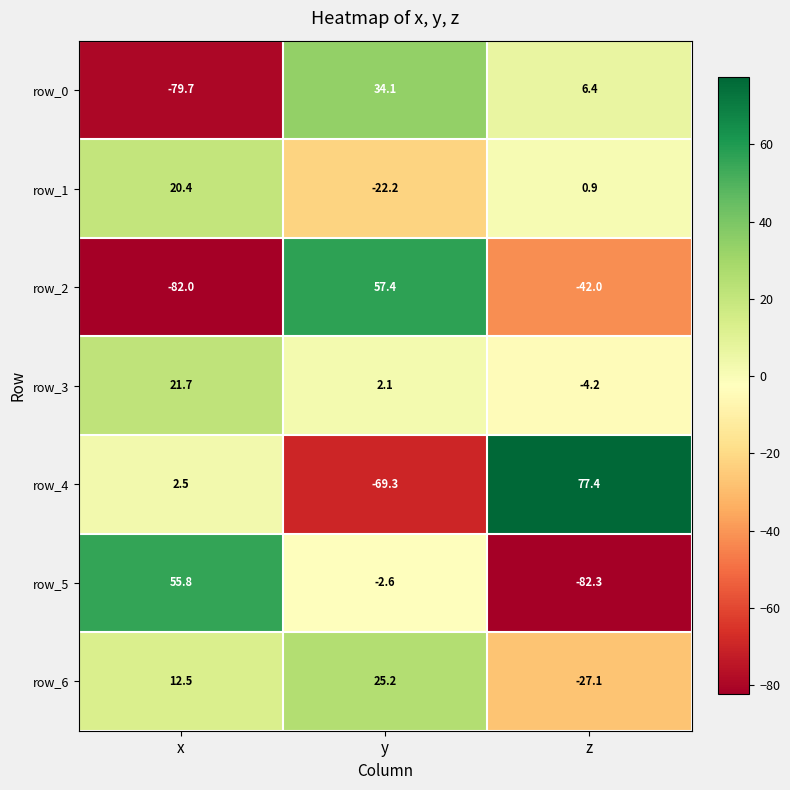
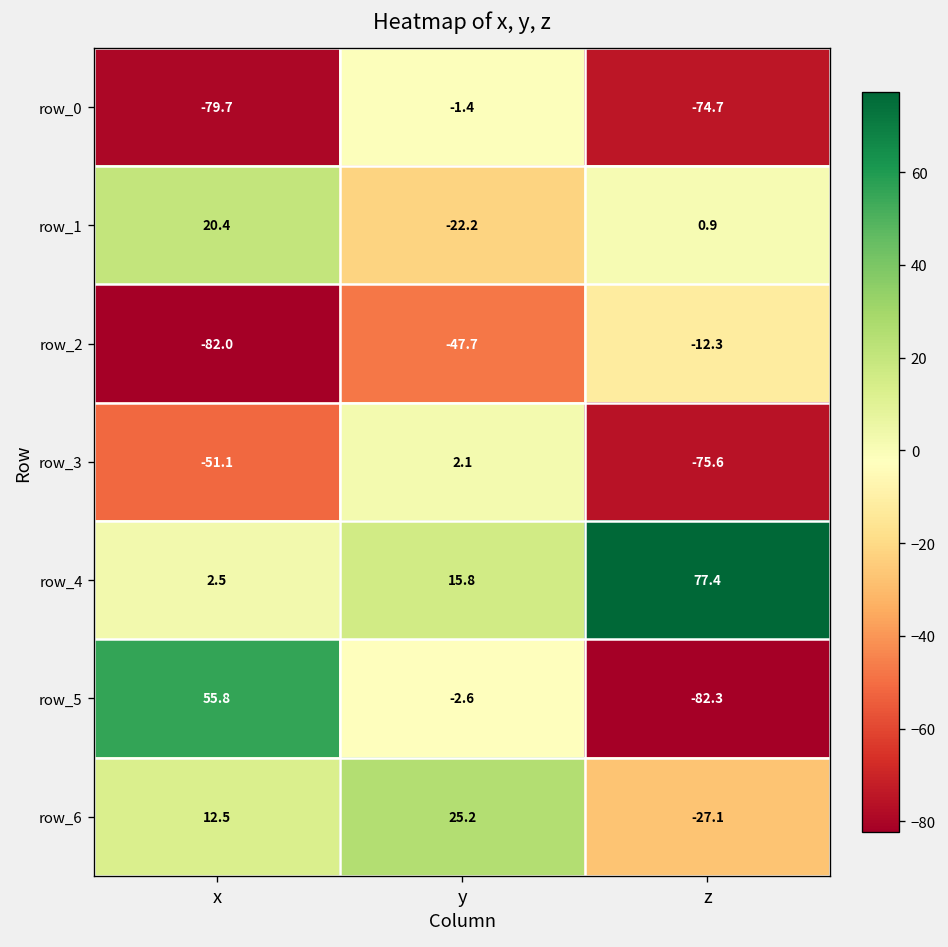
  {
    "row_0": {
      "x": -79.7,
-     "y": 34.1,
-     "z": 6.4
+     "y": -1.4,
+     "z": -74.7
    },
    "row_1": {
      "x": 20.4,
      "y": -22.2,
      "z": 0.9
    },
    "row_2": {
      "x": -82.0,
-     "y": 57.4,
-     "z": -42.0
+     "y": -47.7,
+     "z": -12.3
    },
    "row_3": {
-     "x": 21.7,
+     "x": -51.1,
      "y": 2.1,
-     "z": -4.2
+     "z": -75.6
    },
    "row_4": {
      "x": 2.5,
-     "y": -69.3,
+     "y": 15.8,
      "z": 77.4
    },
    "row_5": {
      "x": 55.8,
      "y": -2.6,
      "z": -82.3
    },
    "row_6": {
      "x": 12.5,
      "y": 25.2,
      "z": -27.1
    }
  }
